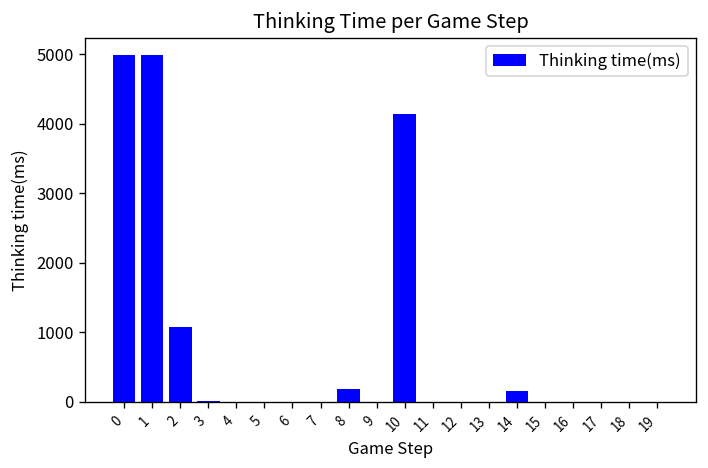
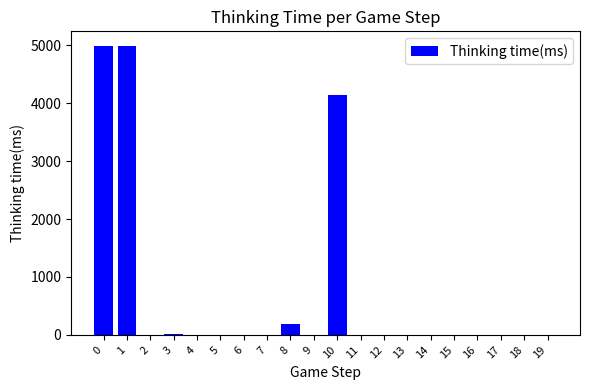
  {
    "0": 5000,
    "1": 5000,
-   "2": 1100,
+   "2": 0,
    "8": 200,
    "9": 0,
    "10": 4100,
    "11": 0,
-   "14": 200,
+   "14": 0,
    "15": 0,
    "17": 0
  }
